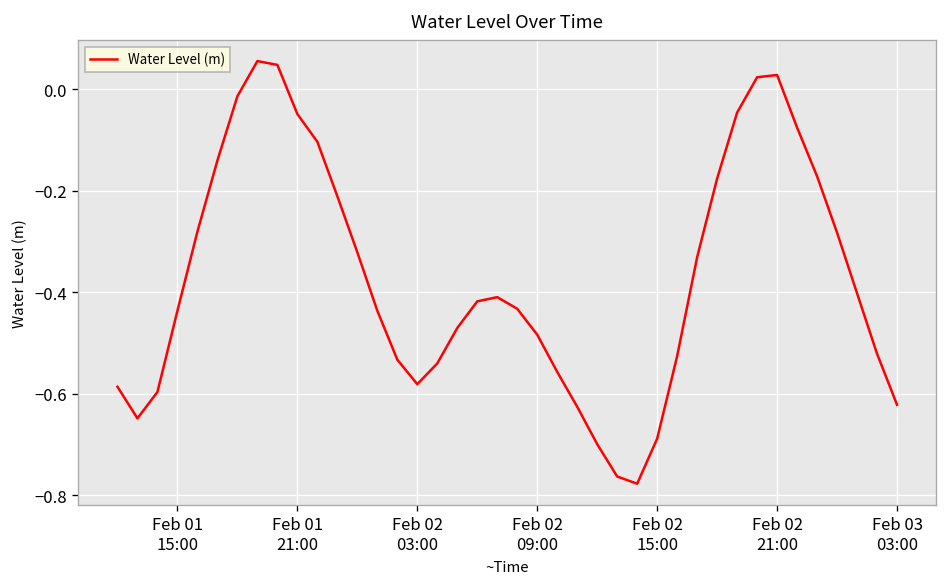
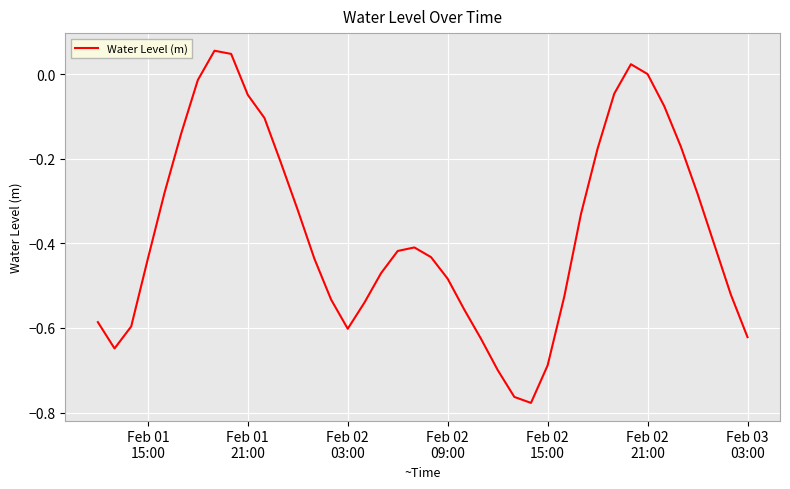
  {
    "Feb 01 15:00": -0.44,
    "Feb 01 21:00": -0.05,
-   "Feb 02 03:00": -0.58,
+   "Feb 02 03:00": -0.60,
    "Feb 02 09:00": -0.48,
    "Feb 02 15:00": -0.69,
-   "Feb 02 21:00": 0.03,
+   "Feb 02 21:00": 0.00,
    "Feb 03 03:00": -0.62
  }
